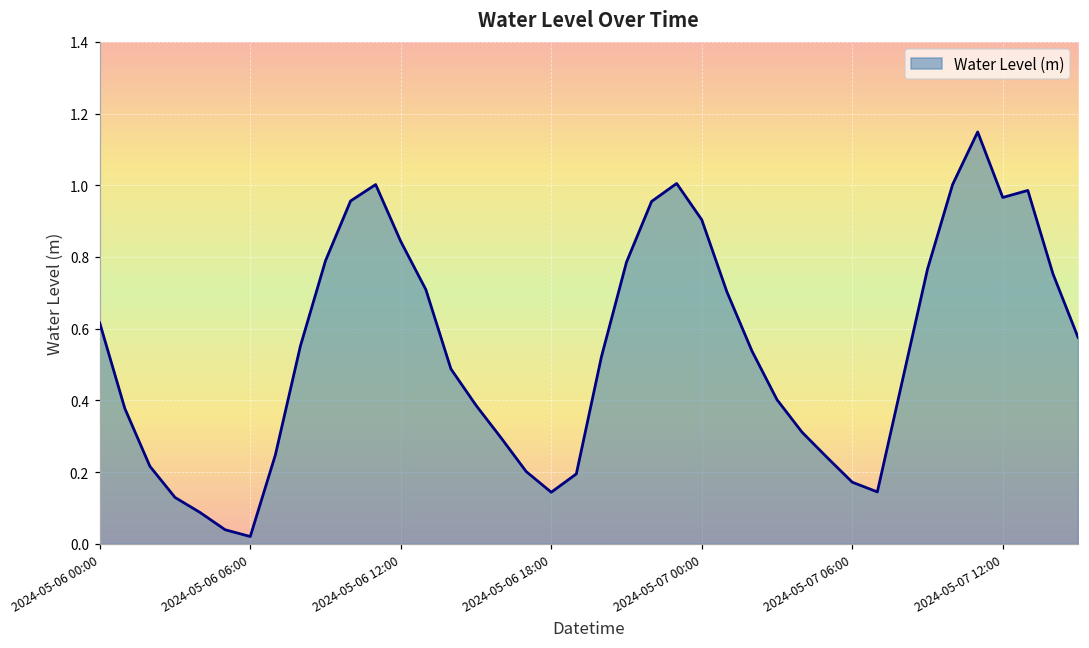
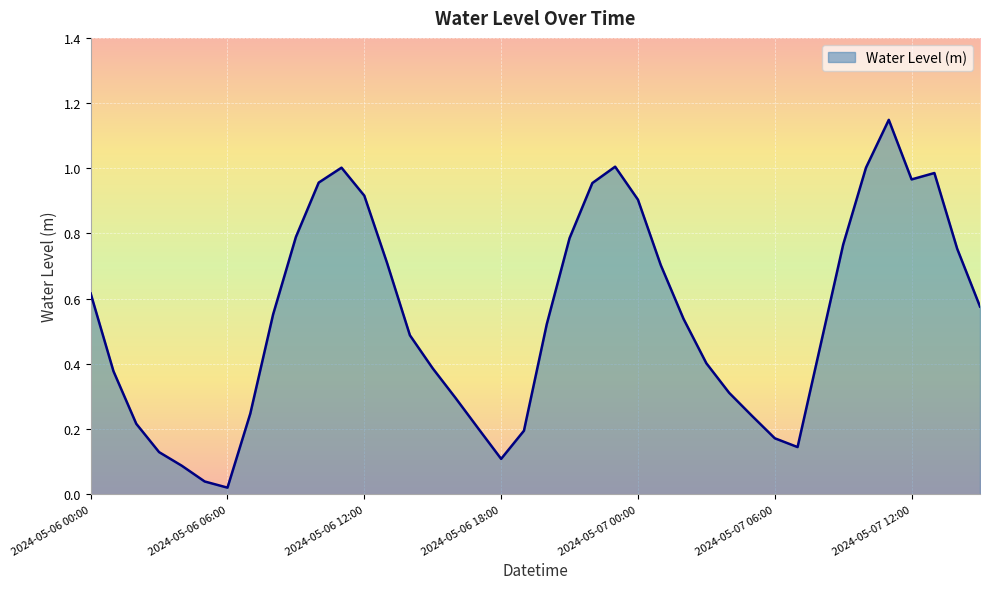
  {
    "2024-05-06 00:00": 0.62,
    "2024-05-06 06:00": 0.02,
-   "2024-05-06 12:00": 0.84,
-   "2024-05-06 18:00": 0.14,
+   "2024-05-06 12:00": 0.92,
+   "2024-05-06 18:00": 0.11,
    "2024-05-07 00:00": 0.90,
    "2024-05-07 06:00": 0.17,
    "2024-05-07 12:00": 0.97
  }
